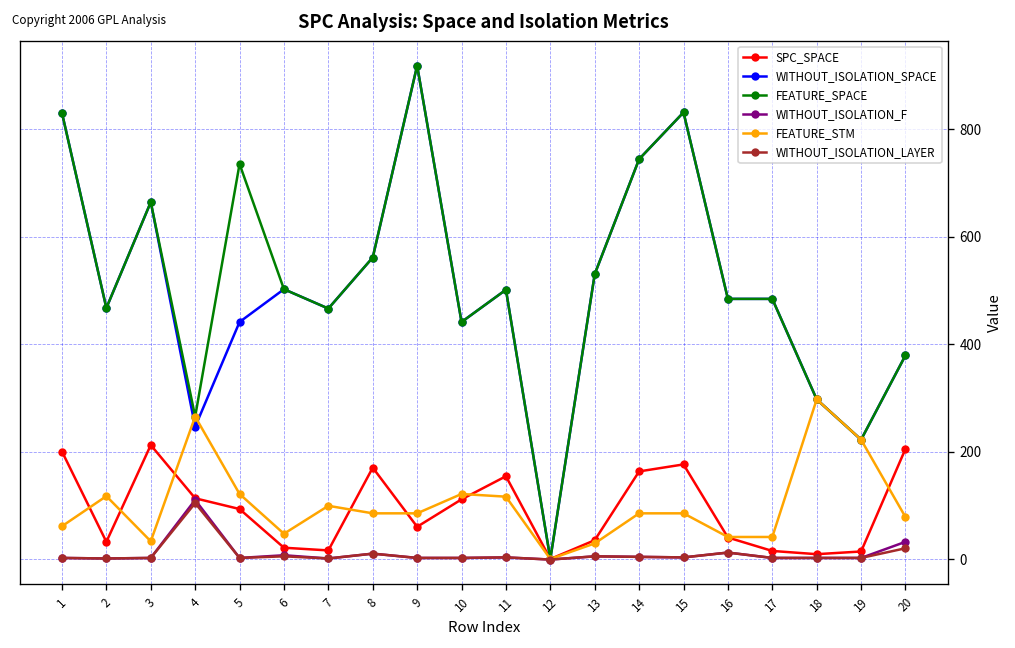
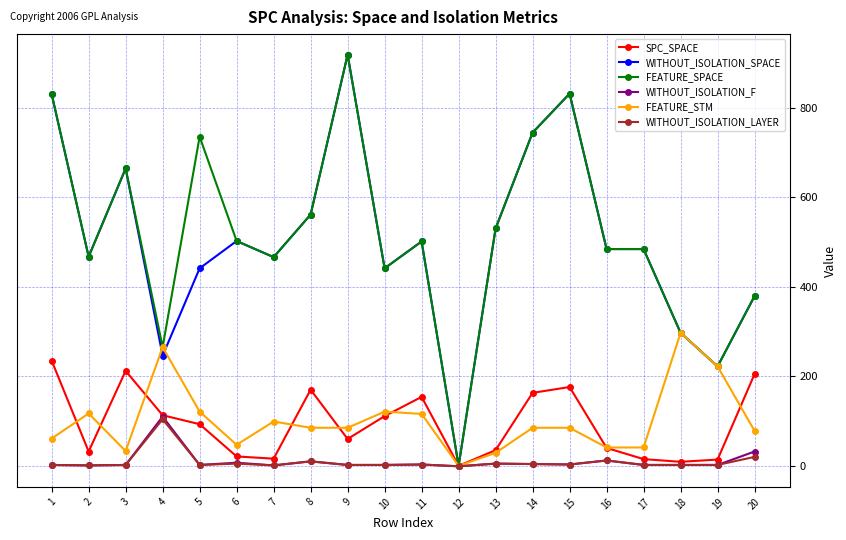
  {
    "SPC_SPACE": {
-     "1": 200,
+     "1": 240,
      "2": 30,
      "3": 210,
      "5": 90,
      "6": 20,
      "7": 20,
      "8": 170,
      "9": 60,
      "10": 110,
      "11": 150,
      "13": 40,
      "14": 160,
      "15": 180,
      "17": 20,
      "18": 10,
      "19": 10,
      "20": 210
    },
    "WITHOUT_ISOLATION_SPACE": {
      "4": 250,
      "5": 440
    },
    "FEATURE_SPACE": {
      "5": 740
    },
    "WITHOUT_ISOLATION_F": {
      "20": 30
    },
    "FEATURE_STM": {
      "1": 60,
      "2": 120,
      "3": 30,
      "5": 120,
      "6": 50,
      "7": 100,
      "8": 90,
      "9": 90,
      "10": 120,
      "11": 120,
      "13": 30,
      "14": 90,
      "15": 90,
      "17": 40,
      "20": 80
    },
    "WITHOUT_ISOLATION_LAYER": {
      "4": 100,
      "20": 20
    }
  }
